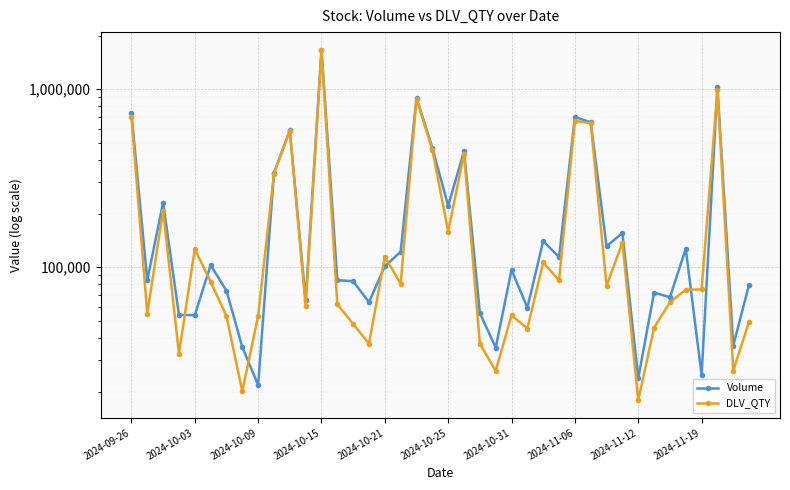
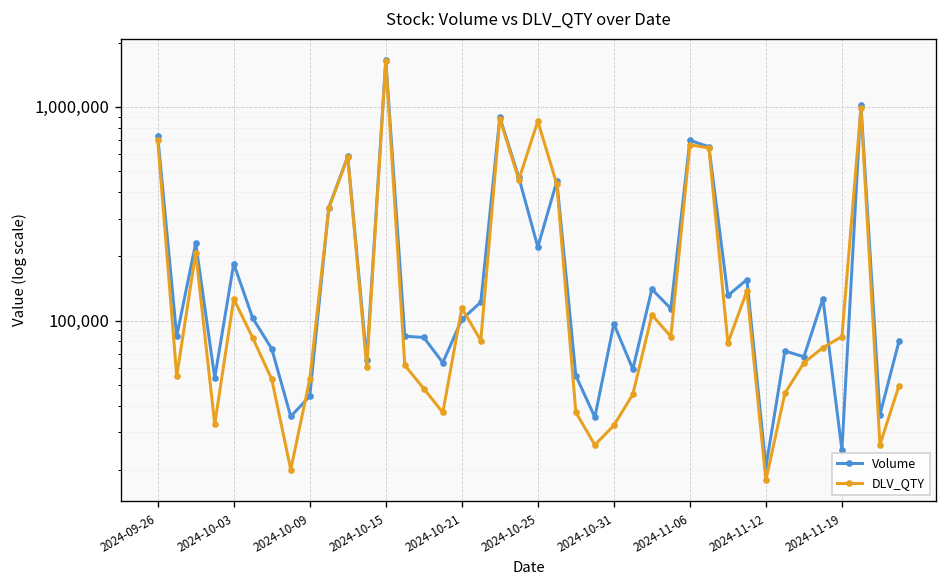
  {
    "Volume": {
      "2024-09-26": "730,000",
-     "2024-10-03": "54,000",
-     "2024-10-09": "22,000",
+     "2024-10-03": "180,000",
+     "2024-10-09": "44,000",
      "2024-10-21": "100,000",
      "2024-10-25": "220,000",
      "2024-10-31": "100,000",
      "2024-11-06": "700,000",
-     "2024-11-12": "24,000",
+     "2024-11-12": "21,000",
      "2024-11-19": "25,000"
    },
    "DLV_QTY": {
      "2024-09-26": "700,000",
      "2024-10-03": "130,000",
      "2024-10-09": "53,000",
      "2024-10-21": "110,000",
-     "2024-10-25": "160,000",
-     "2024-10-31": "54,000",
+     "2024-10-25": "900,000",
+     "2024-10-31": "32,000",
      "2024-11-06": "660,000",
      "2024-11-12": "18,000",
-     "2024-11-19": "75,000"
+     "2024-11-19": "80,000"
    }
  }
